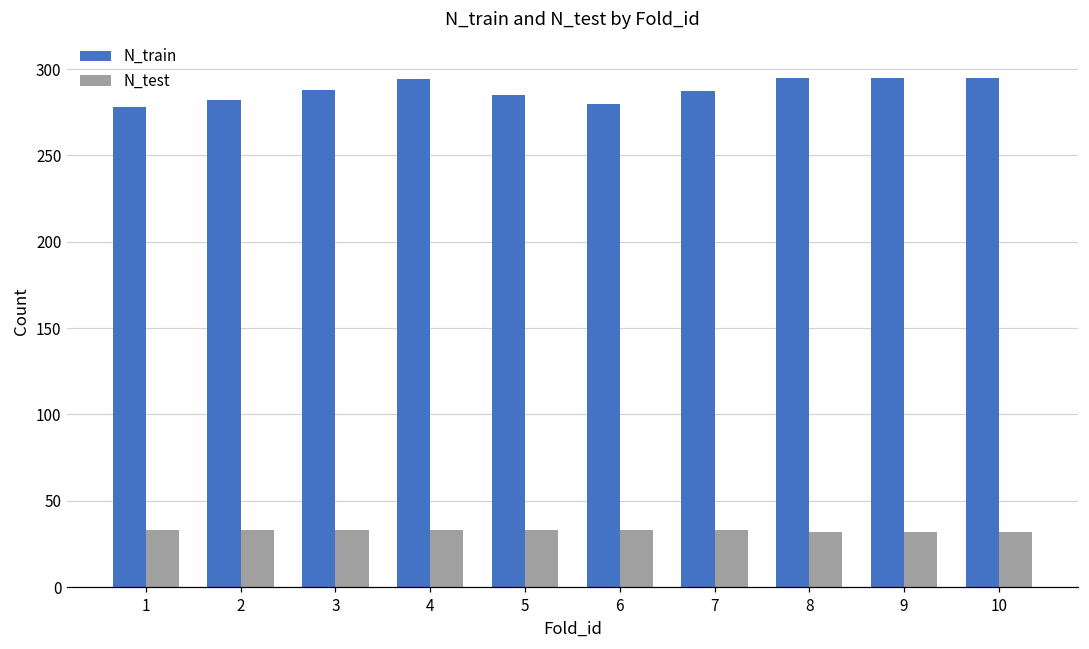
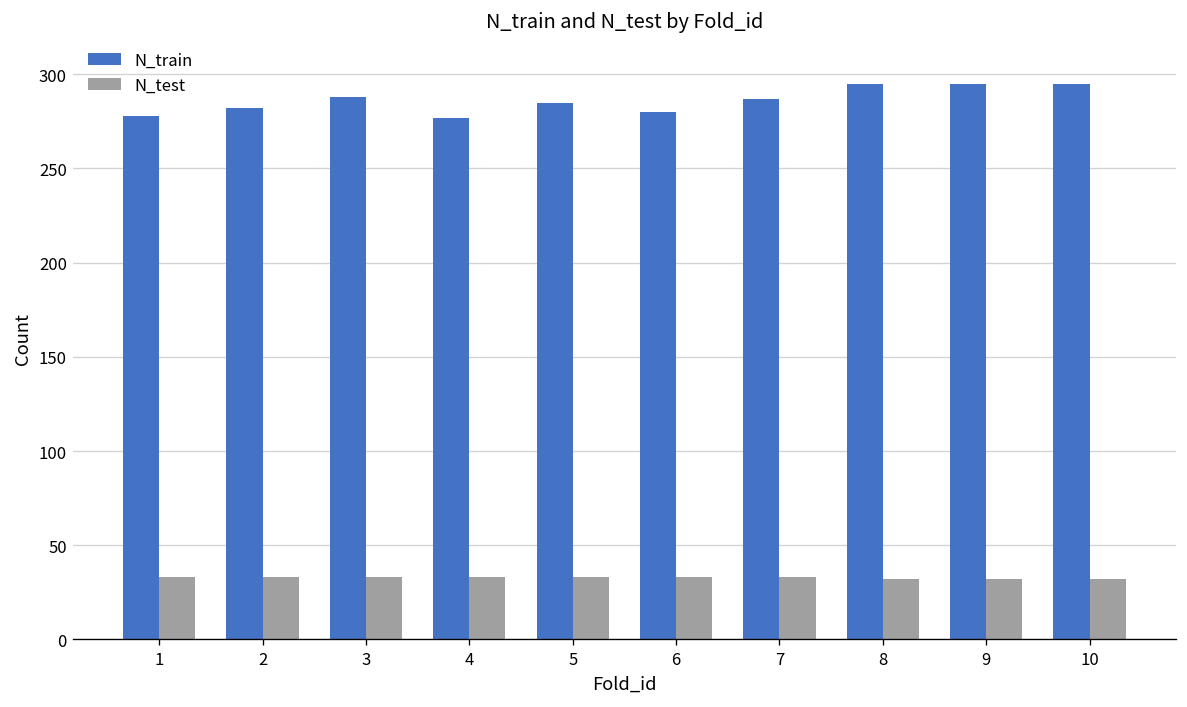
  {
    "N_train": {
      "1": 278,
      "2": 282,
      "3": 288,
-     "4": 294,
+     "4": 277,
      "5": 285,
      "6": 280,
      "7": 287,
      "8": 295,
      "9": 295,
      "10": 295
    },
    "N_test": {
      "1": 33,
      "2": 33,
      "3": 33,
      "4": 33,
      "5": 33,
      "6": 33,
      "7": 33,
      "8": 32,
      "9": 32,
      "10": 32
    }
  }
